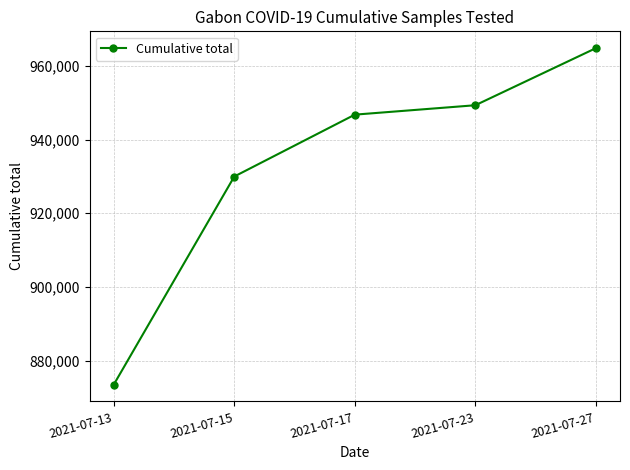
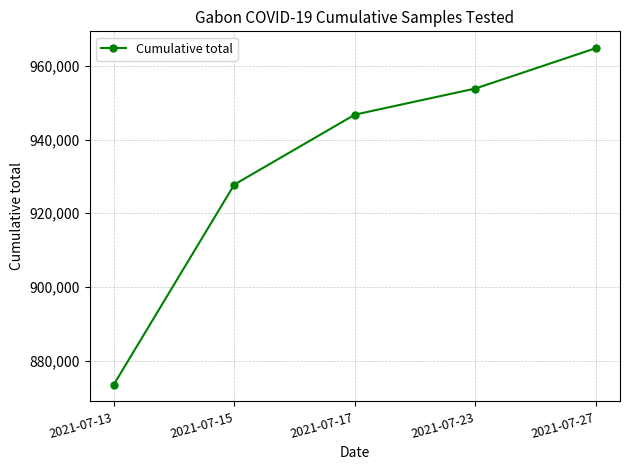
  {
    "2021-07-13": "874,000",
-   "2021-07-15": "930,000",
+   "2021-07-15": "928,000",
    "2021-07-17": "947,000",
-   "2021-07-23": "949,000",
+   "2021-07-23": "954,000",
    "2021-07-27": "965,000"
  }
